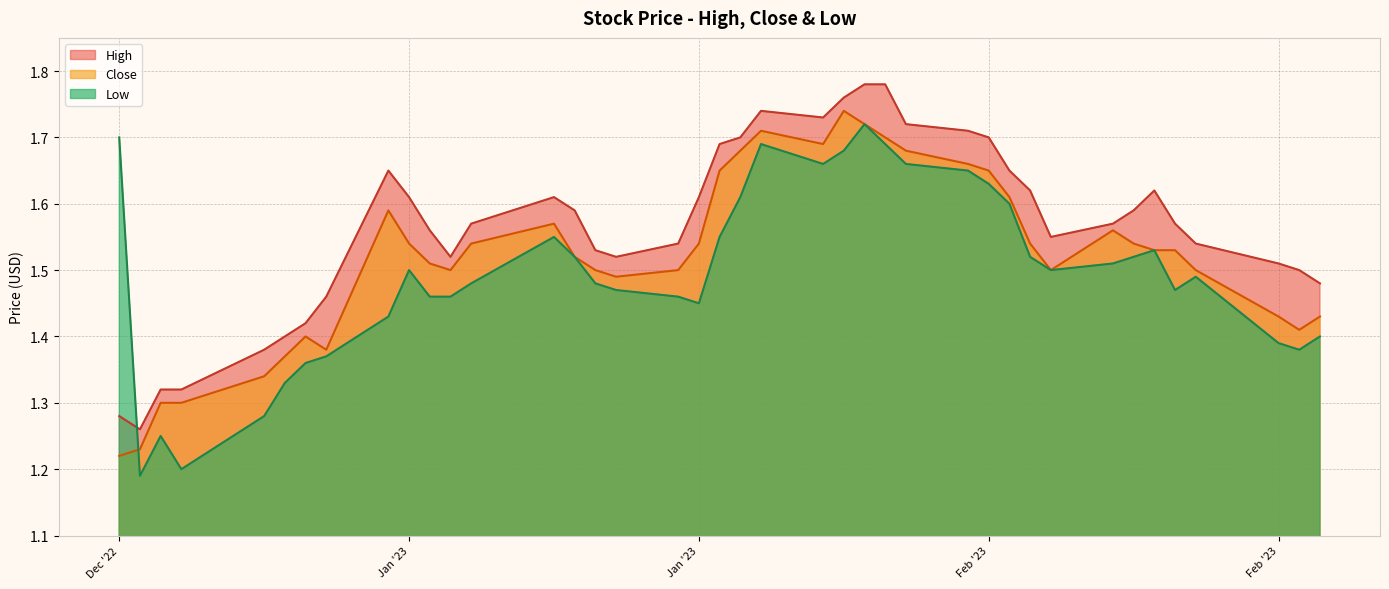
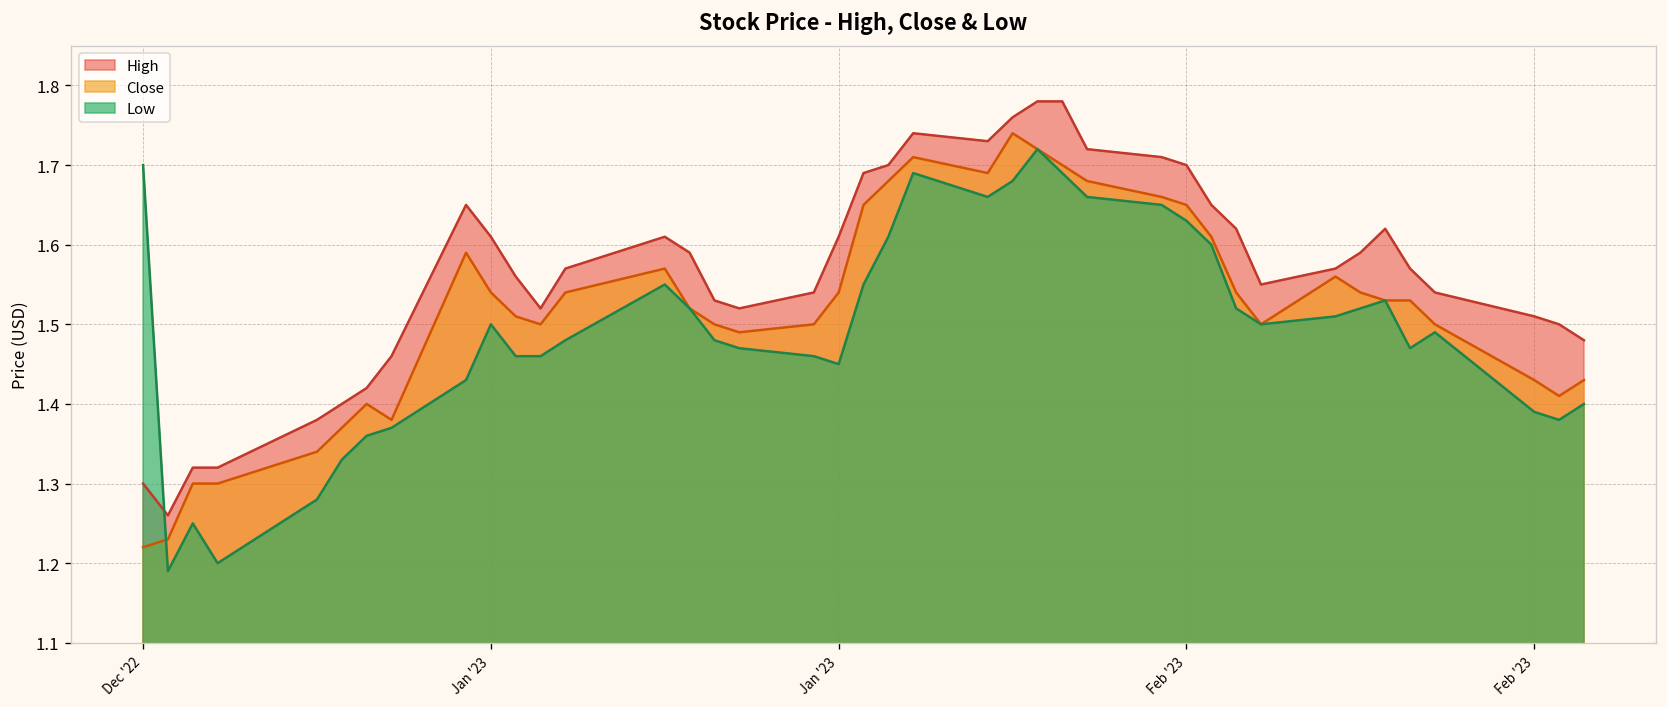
  {
    "High": {
-     "Dec '22": 1.28
+     "Dec '22": 1.30
    },
    "Close": {
      "Dec '22": 1.22
    },
    "Low": {
      "Dec '22": 1.70
    }
  }
